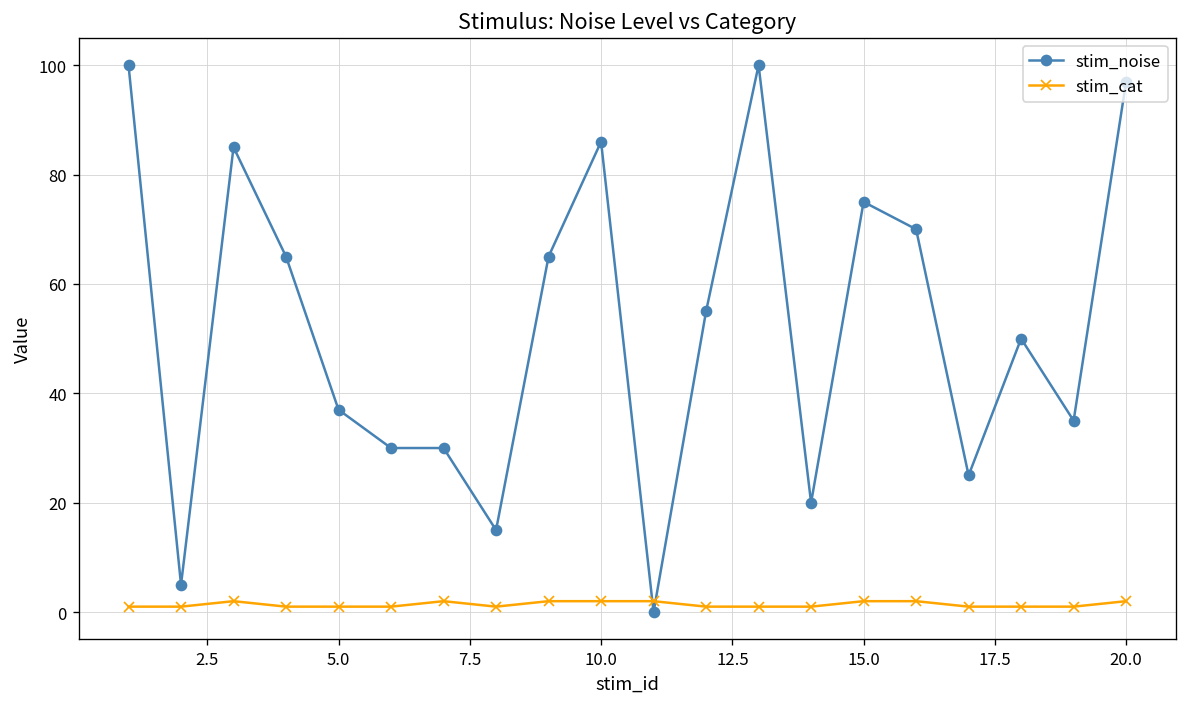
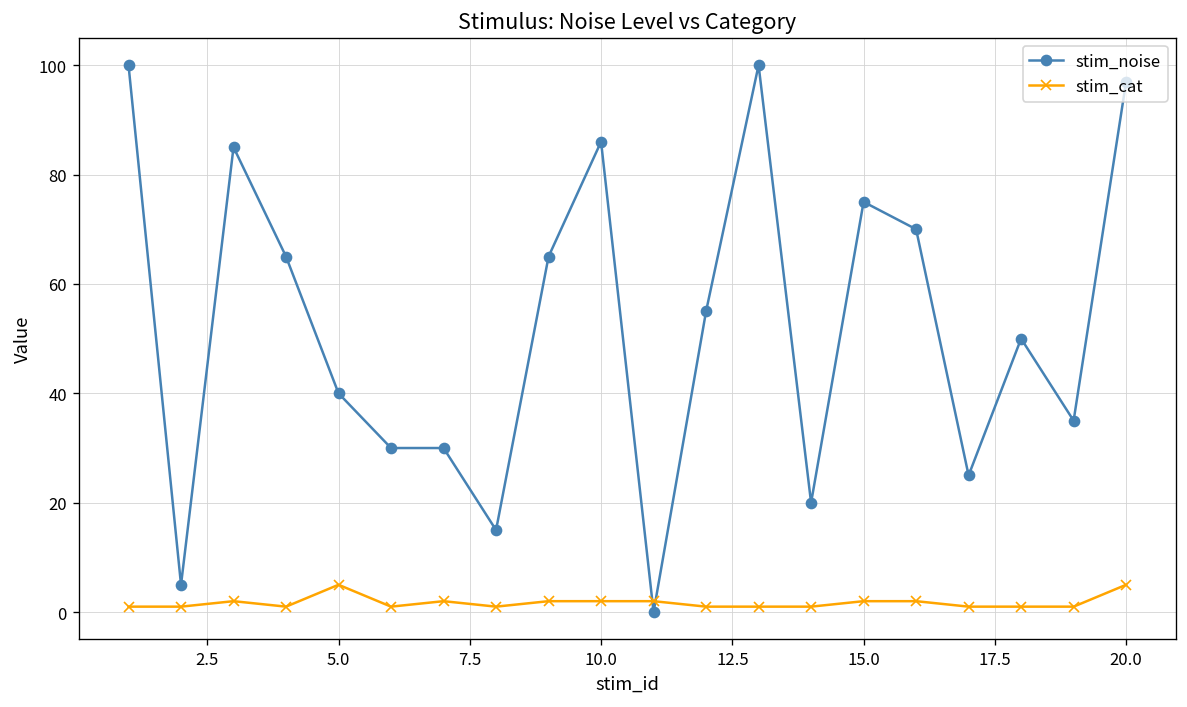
  {
    "stim_noise": {
-     "5.0": 37,
+     "5.0": 40,
      "10.0": 86,
      "15.0": 75
    },
    "stim_cat": {
-     "5.0": 1,
+     "5.0": 5,
      "10.0": 2,
      "15.0": 2,
-     "20.0": 2
+     "20.0": 5
    }
  }
